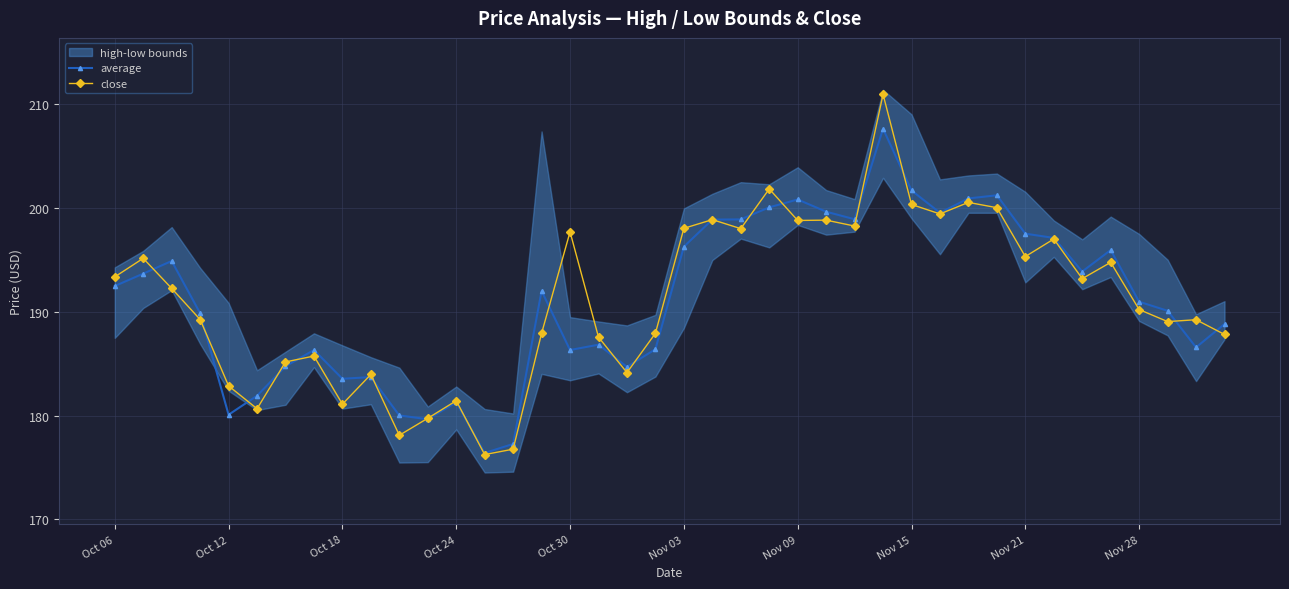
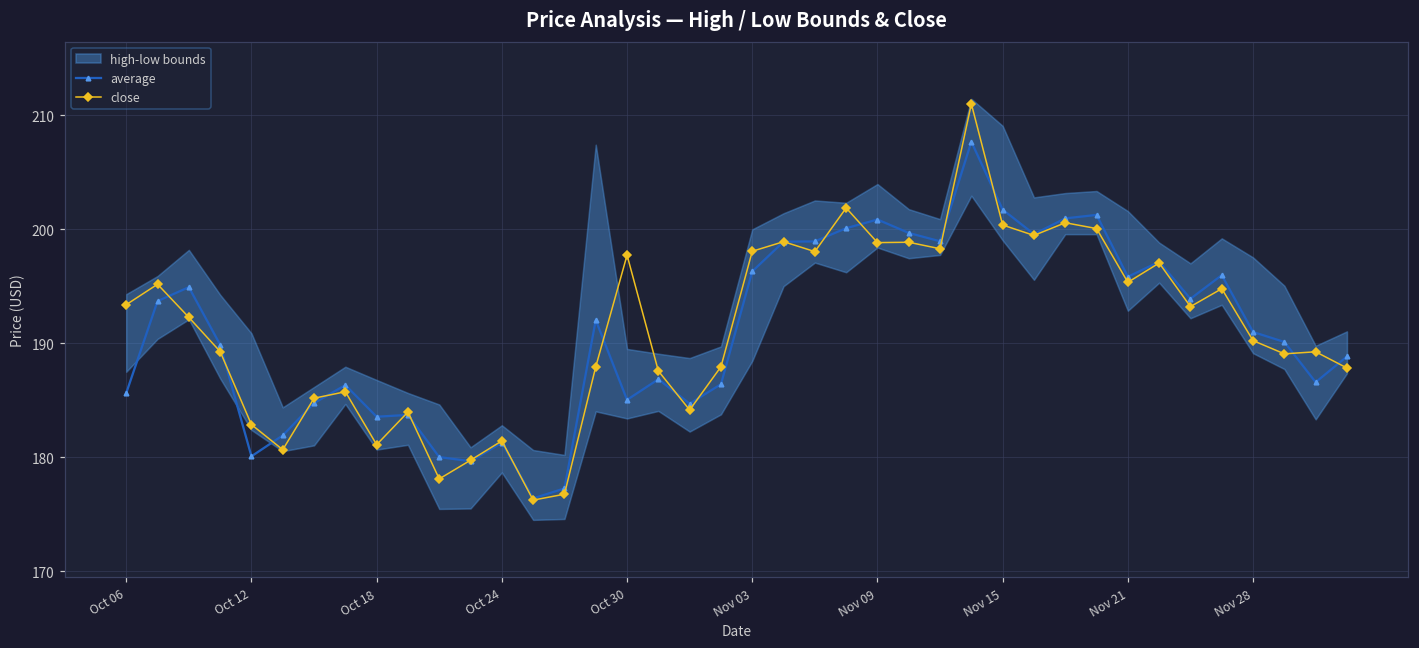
  {
    "average": {
-     "Oct 06": 192.5,
+     "Oct 06": 185.6,
      "Oct 12": 180.1,
      "Oct 18": 183.6,
-     "Oct 30": 186.3,
+     "Oct 30": 185.0,
      "Nov 03": 196.3,
      "Nov 09": 200.8,
      "Nov 15": 201.7,
-     "Nov 21": 197.5,
+     "Nov 21": 195.8,
      "Nov 28": 191.0
    },
    "close": {
      "Oct 06": 193.4,
      "Oct 12": 182.9,
      "Oct 18": 181.1,
      "Oct 30": 197.7,
      "Nov 03": 198.1,
      "Nov 09": 198.8,
      "Nov 15": 200.4,
      "Nov 21": 195.3,
      "Nov 28": 190.2
    }
  }
